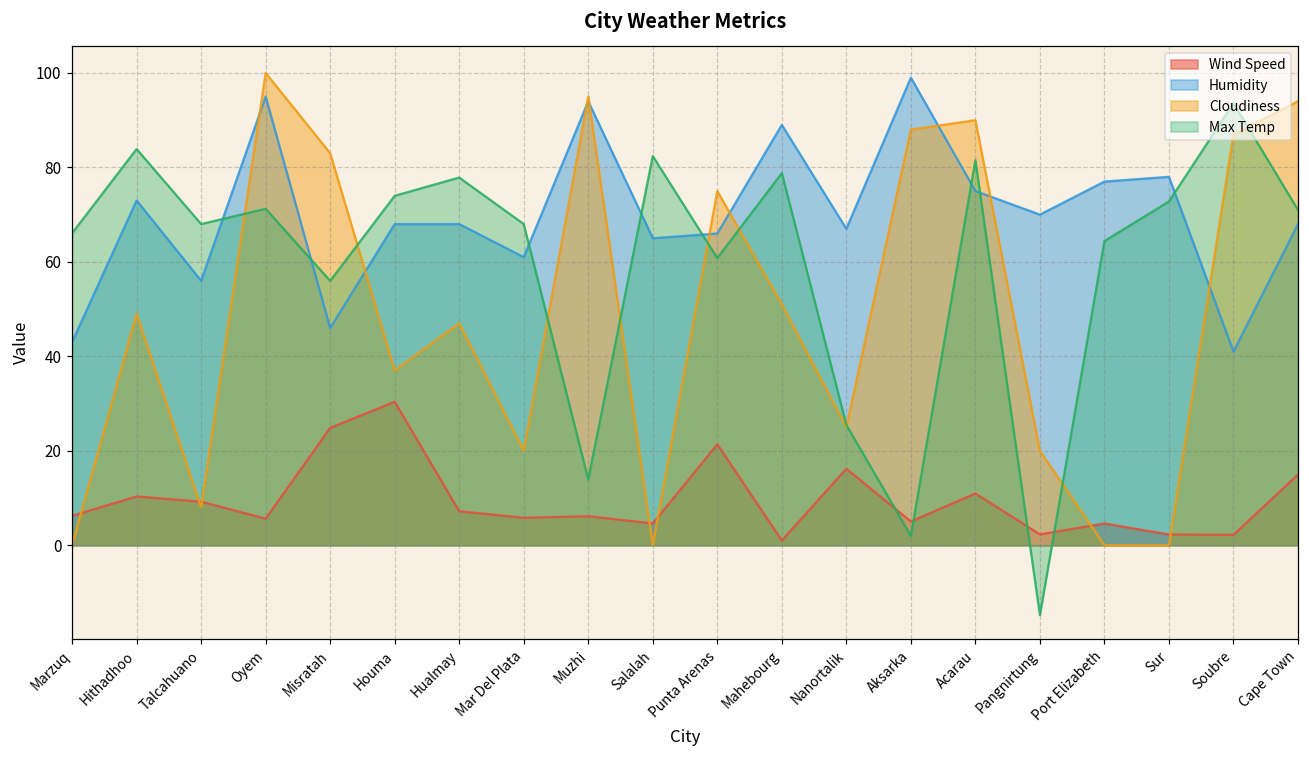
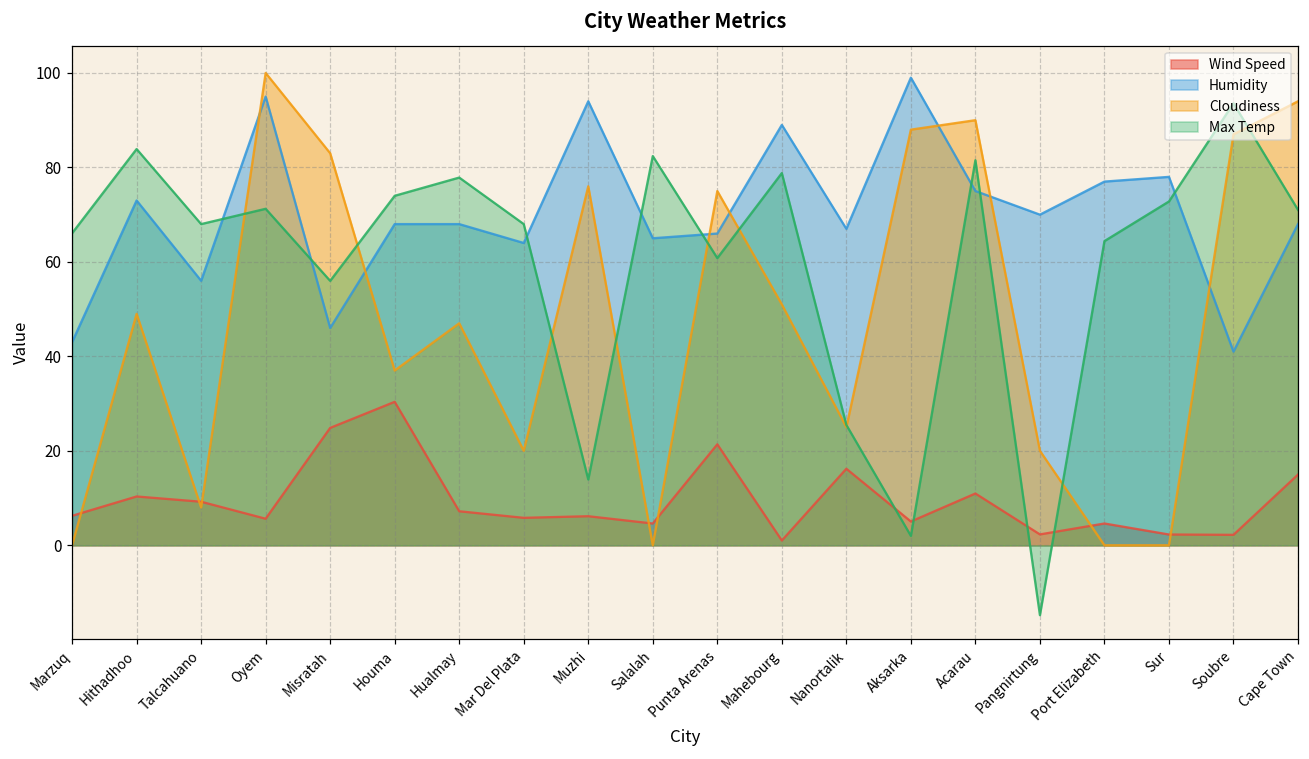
  {
    "Wind Speed": {
      "Marzuq": 6,
      "Hithadhoo": 10,
      "Talcahuano": 9,
      "Oyem": 6,
      "Misratah": 25,
      "Houma": 30,
      "Hualmay": 7,
      "Mar Del Plata": 6,
      "Muzhi": 6,
      "Salalah": 5,
      "Punta Arenas": 21,
      "Mahebourg": 1,
      "Nanortalik": 16,
      "Aksarka": 5,
      "Acarau": 11,
      "Pangnirtung": 2,
      "Port Elizabeth": 5,
      "Sur": 2,
      "Soubre": 2,
      "Cape Town": 15
    },
    "Humidity": {
      "Marzuq": 43,
      "Hithadhoo": 73,
      "Talcahuano": 56,
      "Oyem": 95,
      "Misratah": 46,
      "Houma": 68,
      "Hualmay": 68,
-     "Mar Del Plata": 61,
+     "Mar Del Plata": 64,
      "Muzhi": 94,
      "Salalah": 65,
      "Punta Arenas": 66,
      "Mahebourg": 89,
      "Nanortalik": 67,
      "Aksarka": 99,
      "Acarau": 75,
      "Pangnirtung": 70,
      "Port Elizabeth": 77,
      "Sur": 78,
      "Soubre": 41,
      "Cape Town": 68
    },
    "Cloudiness": {
      "Marzuq": 0,
      "Hithadhoo": 49,
      "Talcahuano": 8,
      "Oyem": 100,
      "Misratah": 83,
      "Houma": 37,
      "Hualmay": 47,
      "Mar Del Plata": 20,
-     "Muzhi": 95,
+     "Muzhi": 76,
      "Salalah": 0,
      "Punta Arenas": 75,
      "Mahebourg": 51,
      "Aksarka": 88,
      "Acarau": 90,
      "Pangnirtung": 20,
      "Port Elizabeth": 0,
      "Sur": 0,
      "Cape Town": 94
    }
  }
